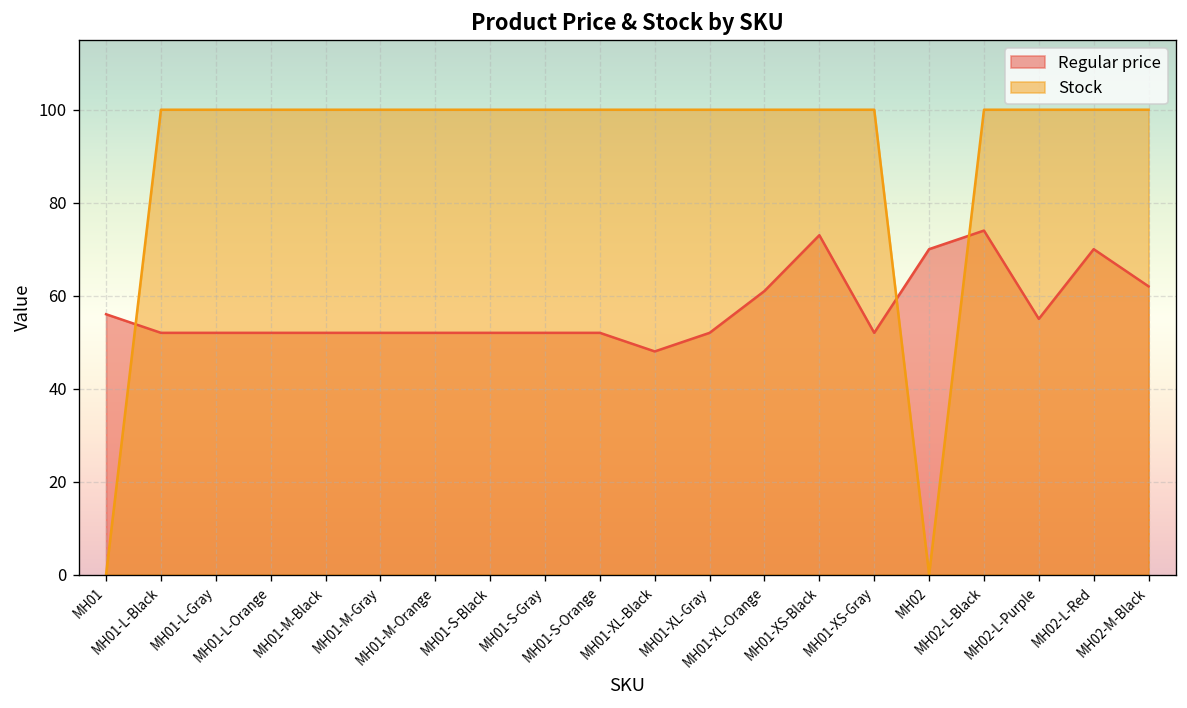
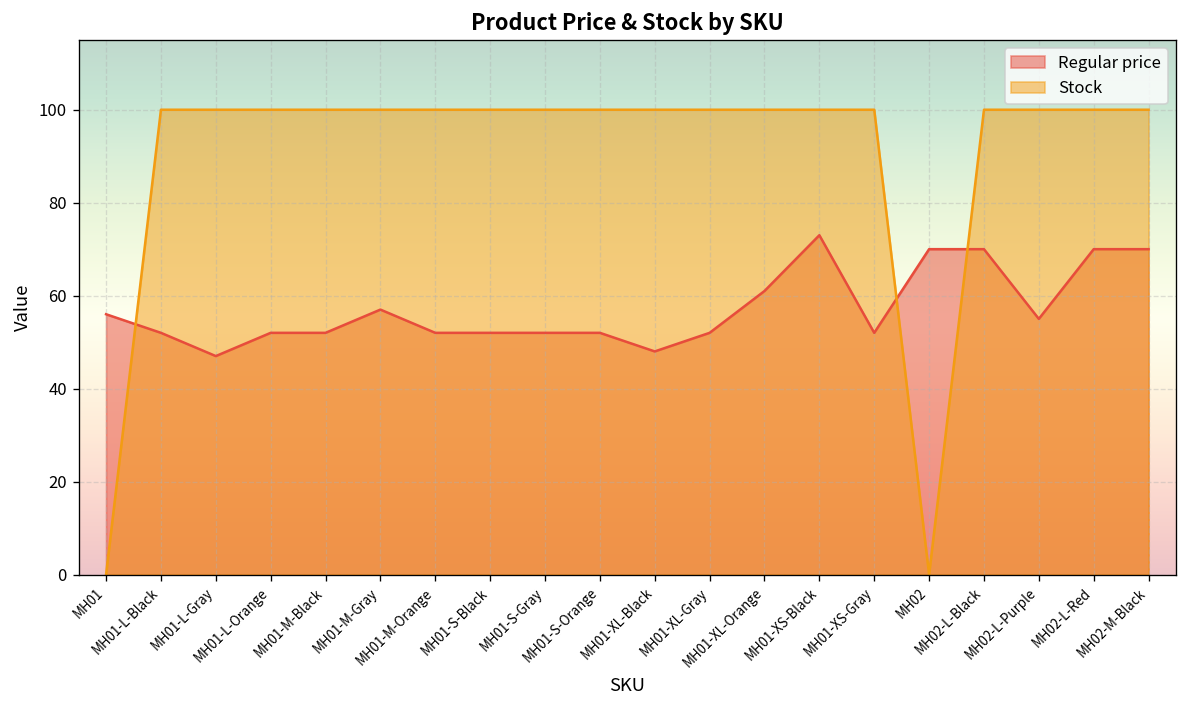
  {
    "Regular price": {
      "MH01": 56,
      "MH01-L-Black": 52,
-     "MH01-L-Gray": 52,
+     "MH01-L-Gray": 47,
      "MH01-L-Orange": 52,
      "MH01-M-Black": 52,
-     "MH01-M-Gray": 52,
+     "MH01-M-Gray": 57,
      "MH01-M-Orange": 52,
      "MH01-S-Black": 52,
      "MH01-S-Gray": 52,
      "MH01-S-Orange": 52,
      "MH01-XL-Black": 48,
      "MH01-XL-Gray": 52,
      "MH01-XL-Orange": 61,
      "MH01-XS-Black": 73,
      "MH01-XS-Gray": 52,
      "MH02": 70,
-     "MH02-L-Black": 74,
+     "MH02-L-Black": 70,
      "MH02-L-Purple": 55,
      "MH02-L-Red": 70,
-     "MH02-M-Black": 62
+     "MH02-M-Black": 70
    },
    "Stock": {
      "MH01": 0,
      "MH01-L-Black": 100,
      "MH01-L-Gray": 100,
      "MH01-L-Orange": 100,
      "MH01-M-Black": 100,
      "MH01-M-Gray": 100,
      "MH01-M-Orange": 100,
      "MH01-S-Black": 100,
      "MH01-S-Gray": 100,
      "MH01-S-Orange": 100,
      "MH01-XL-Black": 100,
      "MH01-XL-Gray": 100,
      "MH01-XL-Orange": 100,
      "MH01-XS-Black": 100,
      "MH01-XS-Gray": 100,
      "MH02": 0,
      "MH02-L-Black": 100,
      "MH02-L-Purple": 100,
      "MH02-L-Red": 100,
      "MH02-M-Black": 100
    }
  }
